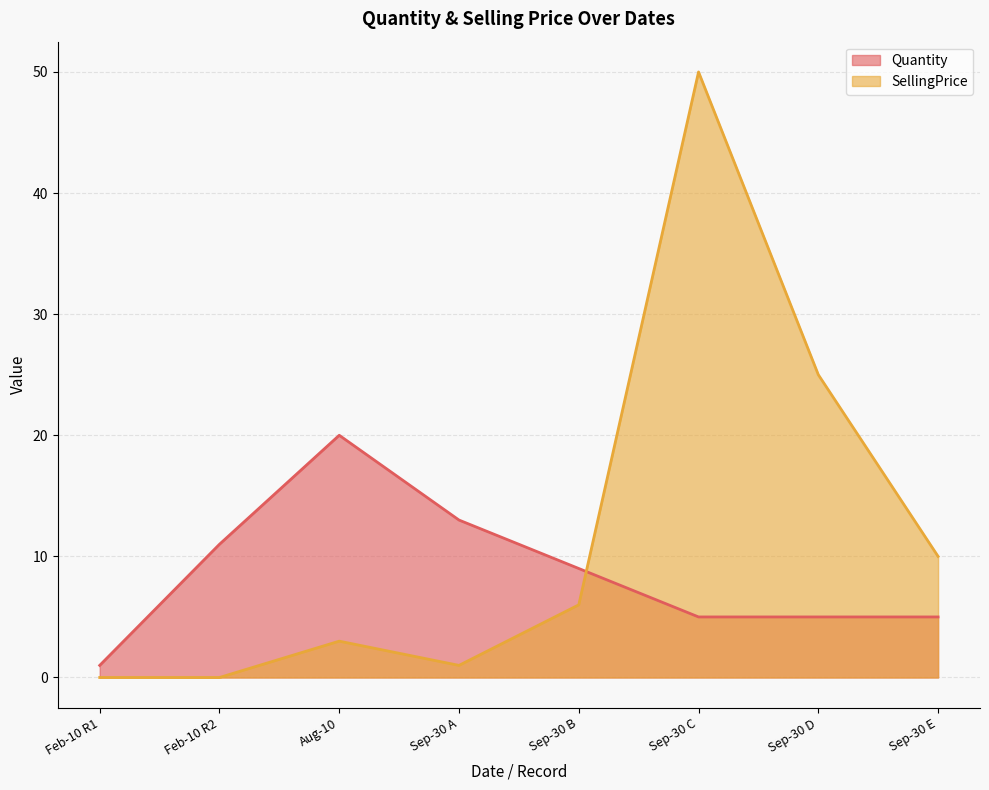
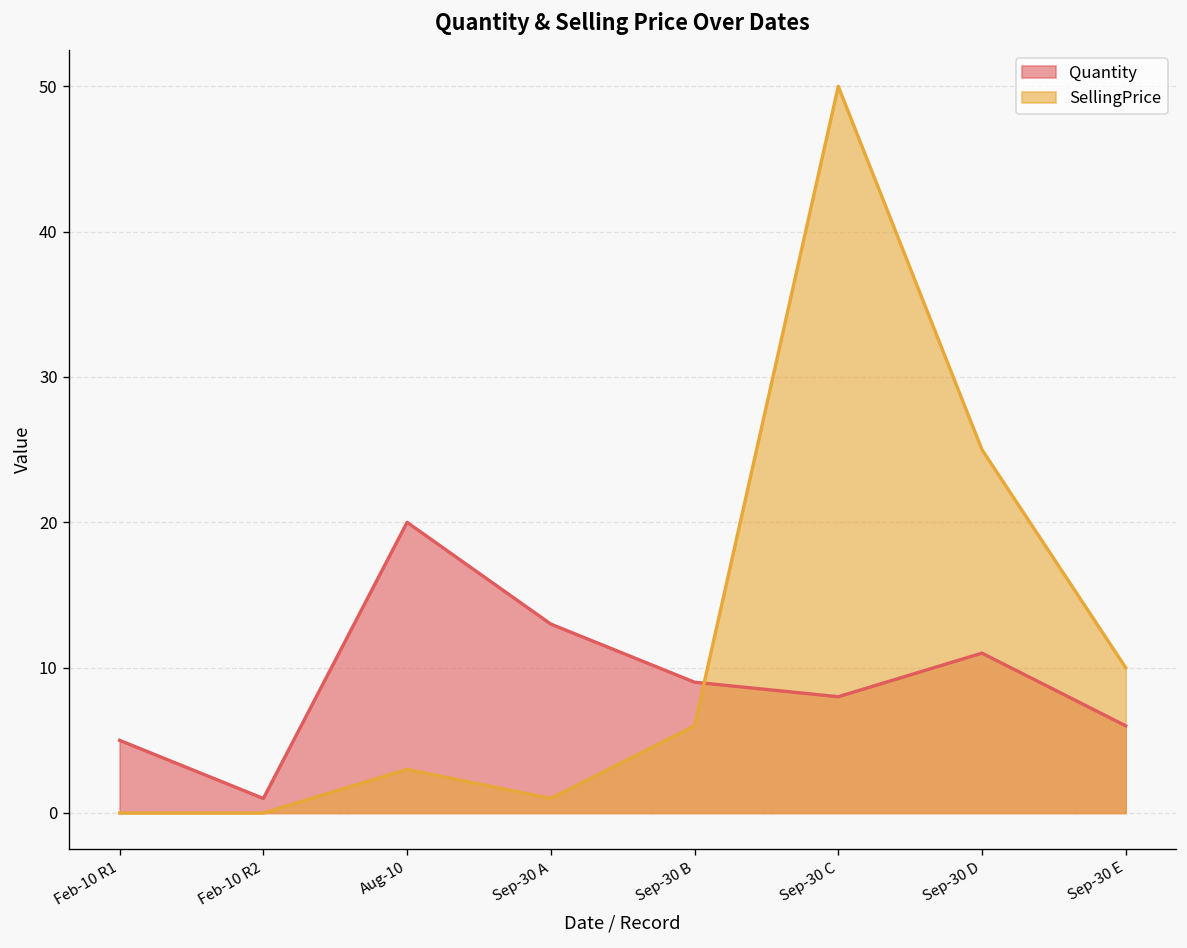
  {
    "Quantity": {
-     "Feb-10 R1": 1,
-     "Feb-10 R2": 11,
+     "Feb-10 R1": 5,
+     "Feb-10 R2": 1,
      "Aug-10": 20,
      "Sep-30 A": 13,
      "Sep-30 B": 9,
-     "Sep-30 C": 5,
-     "Sep-30 D": 5,
-     "Sep-30 E": 5
+     "Sep-30 C": 8,
+     "Sep-30 D": 11,
+     "Sep-30 E": 6
    },
    "SellingPrice": {
      "Feb-10 R1": 0,
      "Feb-10 R2": 0,
      "Aug-10": 3,
      "Sep-30 A": 1,
      "Sep-30 B": 6,
      "Sep-30 C": 50,
      "Sep-30 D": 25,
      "Sep-30 E": 10
    }
  }
